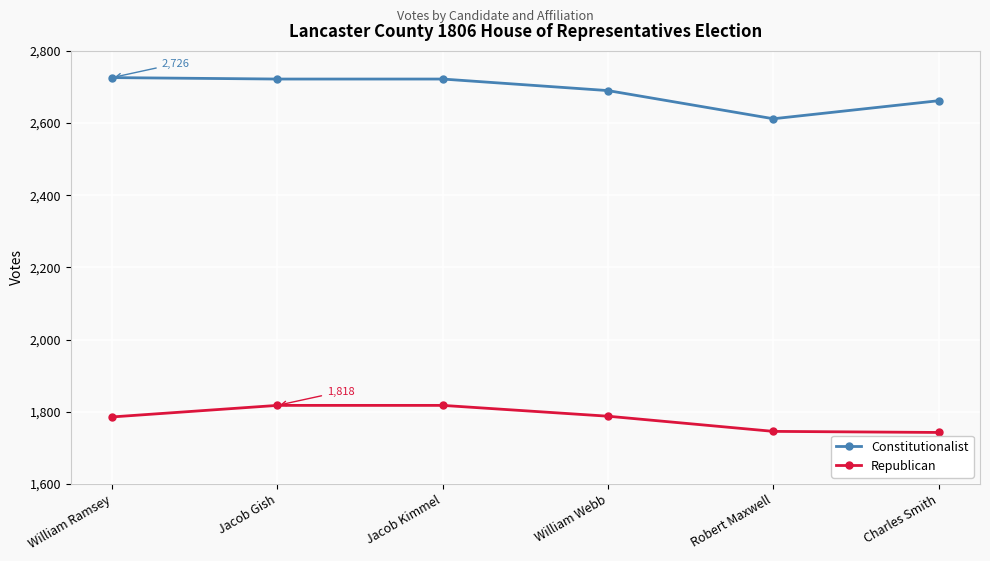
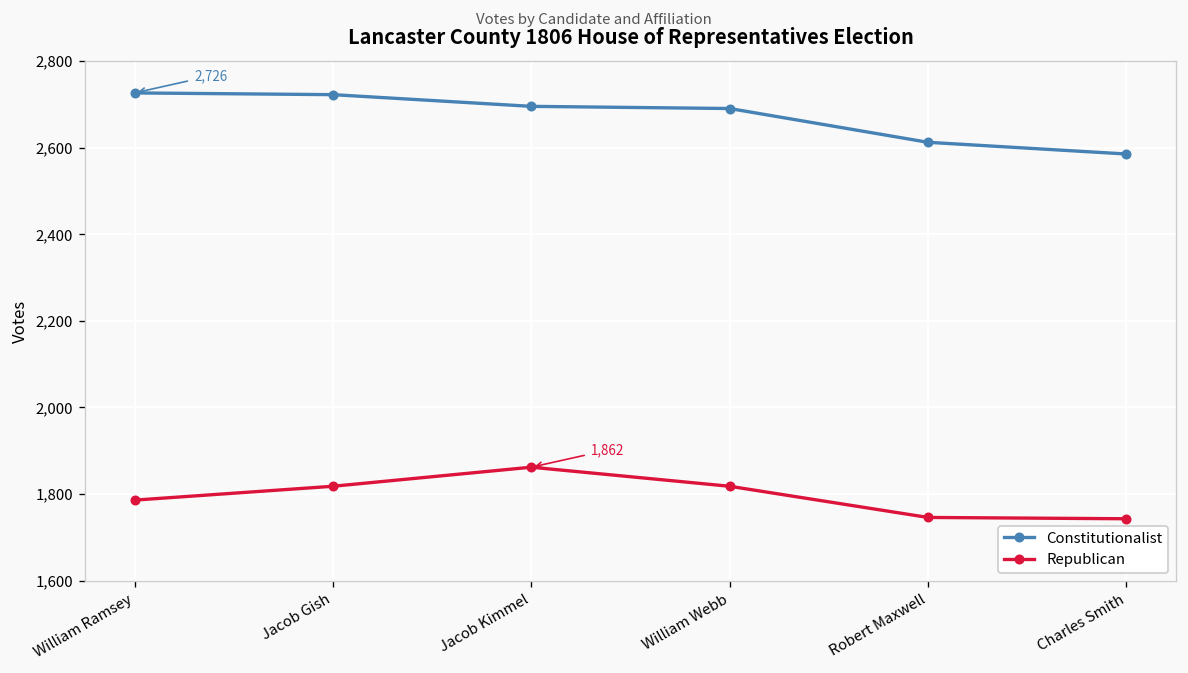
  {
    "Constitutionalist": {
      "Jacob Gish": "2,720",
-     "Jacob Kimmel": "2,720",
+     "Jacob Kimmel": "2,700",
      "William Webb": "2,690",
      "Robert Maxwell": "2,610",
-     "Charles Smith": "2,660"
+     "Charles Smith": "2,590"
    },
    "Republican": {
      "Jacob Gish": "1,818",
-     "Jacob Kimmel": "1,818",
-     "William Webb": "1,790"
+     "Jacob Kimmel": "1,862",
+     "William Webb": "1,820"
    }
  }
